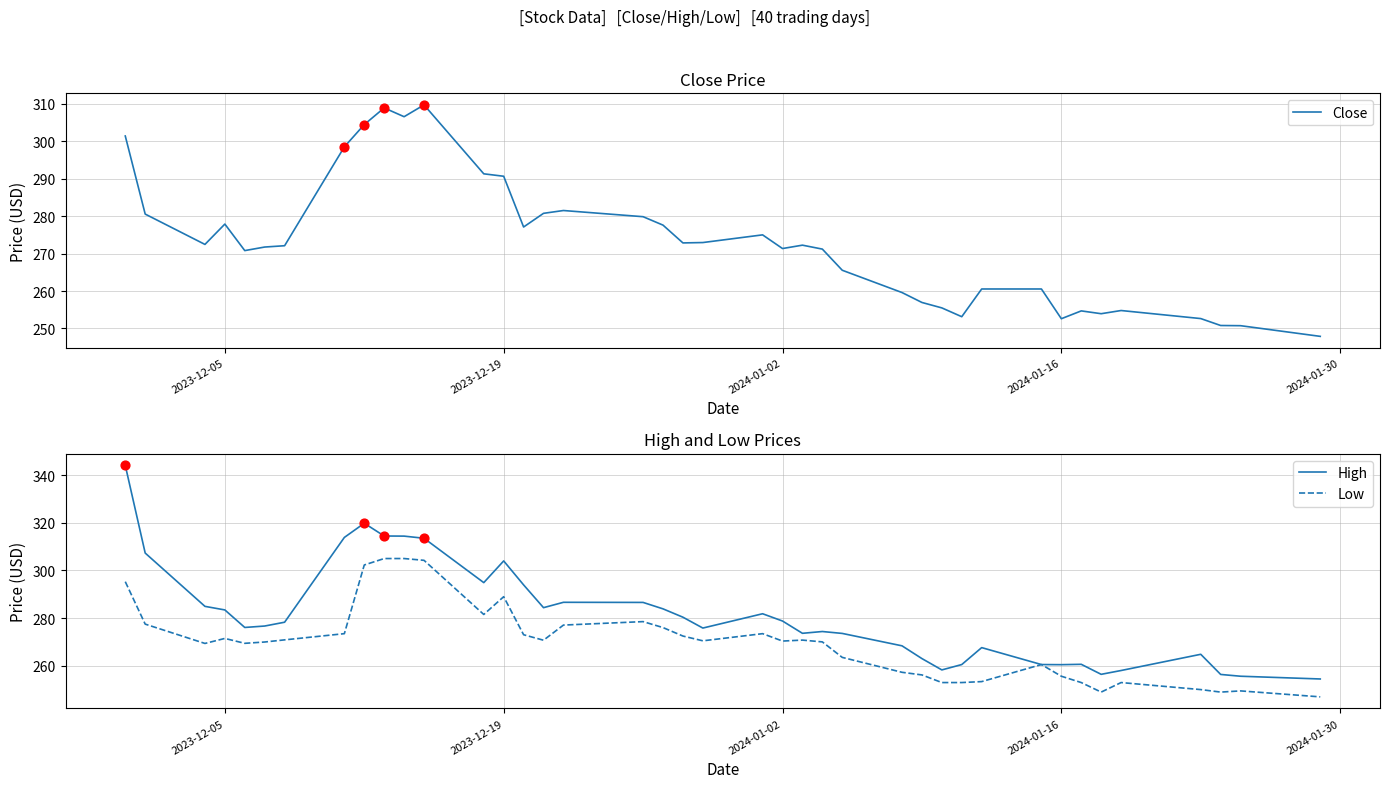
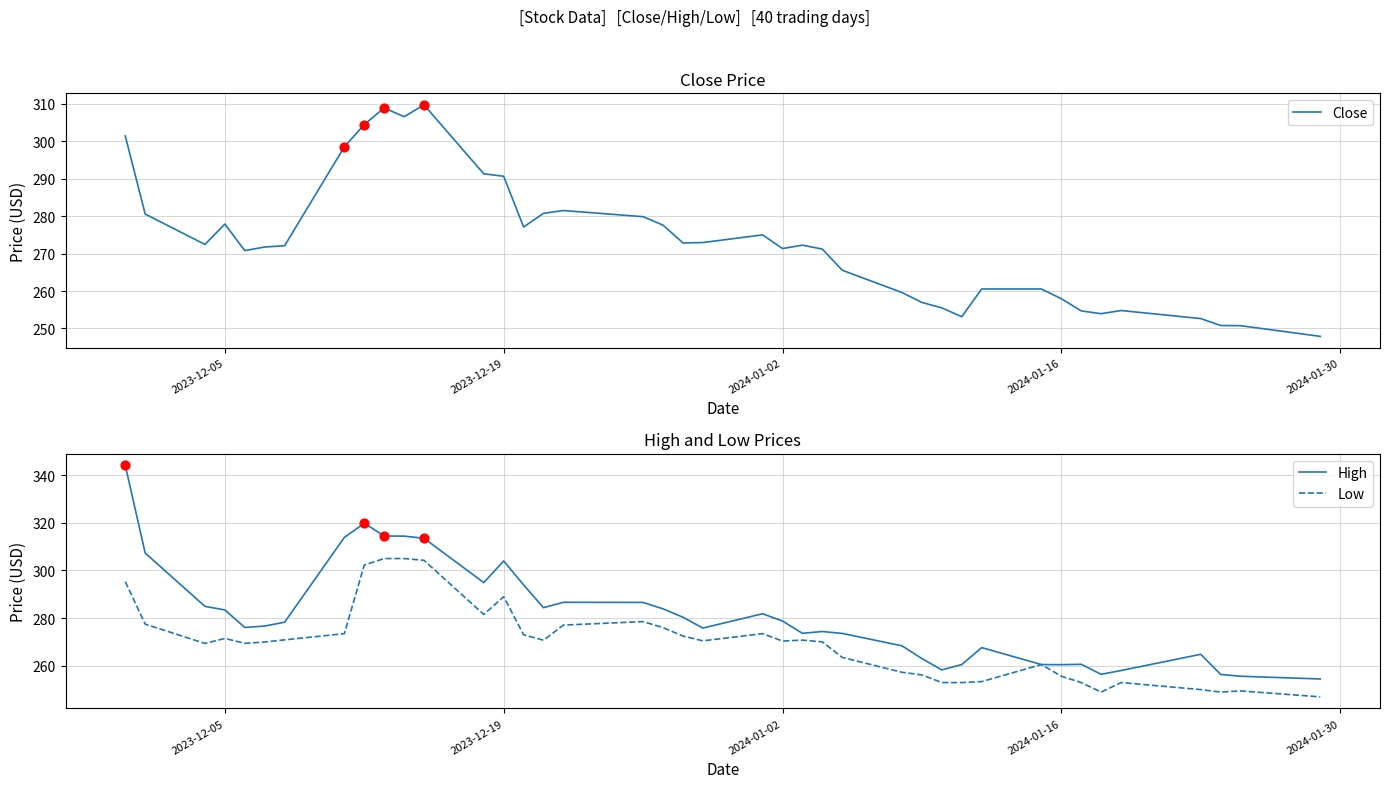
  {
    "Close Price": {
      "Close": {
        "2023-12-05": 278,
        "2023-12-19": 291,
        "2024-01-02": 271,
-       "2024-01-16": 253
+       "2024-01-16": 258
      }
    }
  }
